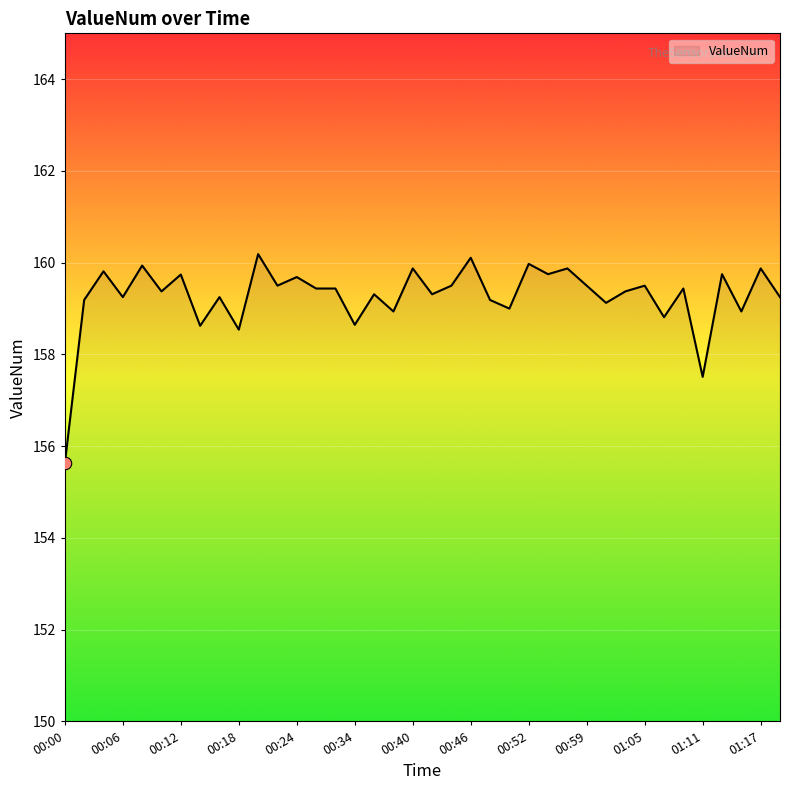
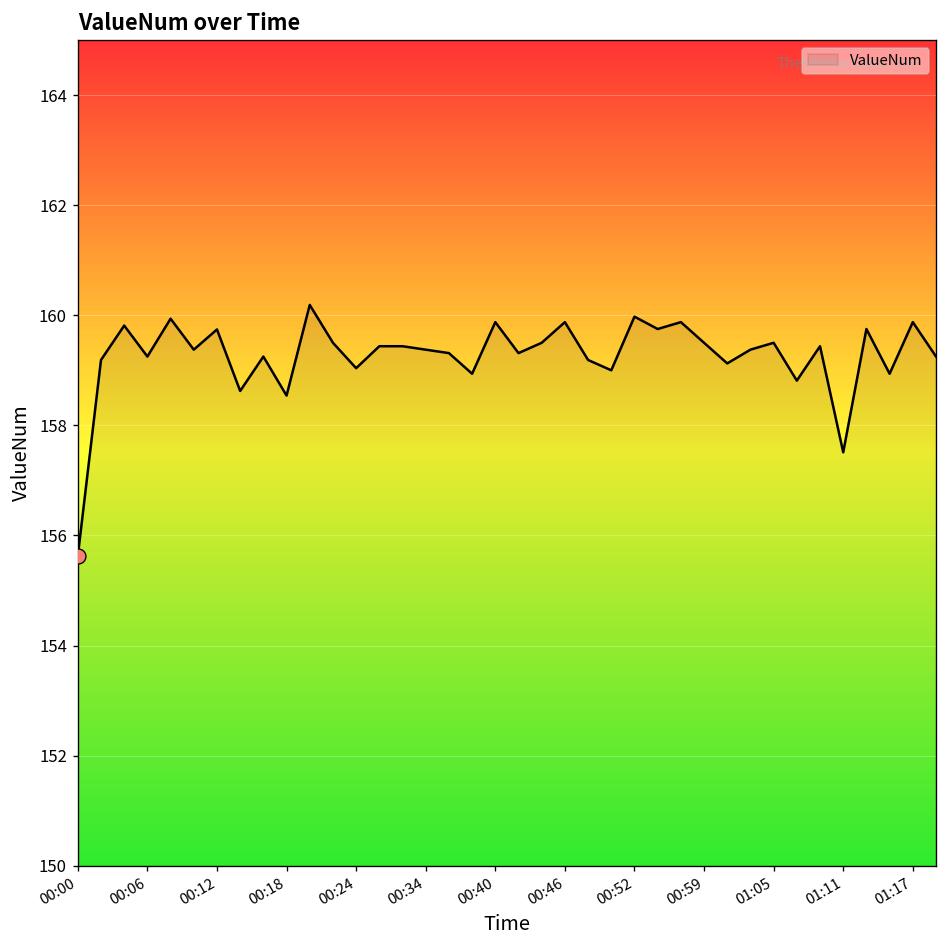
  {
    "ValueNum": {
      "00:06": 159.3,
      "00:12": 159.7,
      "00:18": 158.5,
-     "00:24": 159.7,
-     "00:34": 158.6,
+     "00:24": 159.0,
+     "00:34": 159.4,
      "00:40": 159.9,
-     "00:46": 160.1,
+     "00:46": 159.9,
      "00:52": 160.0,
      "00:59": 159.5,
      "01:05": 159.5,
      "01:11": 157.5,
      "01:17": 159.9
    }
  }
